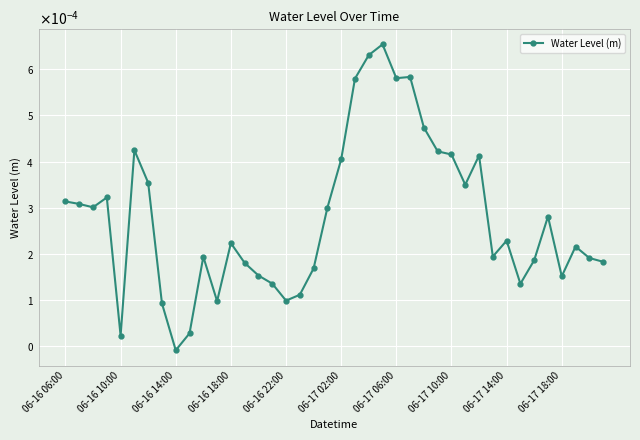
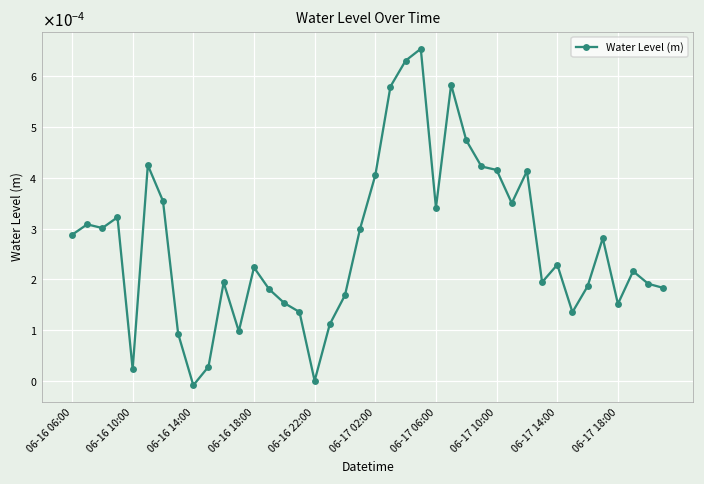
  {
-   "06-16 06:00": 0.00031,
+   "06-16 06:00": 0.00029,
    "06-16 10:00": 0.00002,
    "06-16 14:00": -0.00001,
    "06-16 18:00": 0.00022,
-   "06-16 22:00": 0.0001,
+   "06-16 22:00": 0.0000,
    "06-17 02:00": 0.00040,
-   "06-17 06:00": 0.00058,
+   "06-17 06:00": 0.00034,
    "06-17 10:00": 0.00042,
    "06-17 14:00": 0.00023,
    "06-17 18:00": 0.00015
  }
